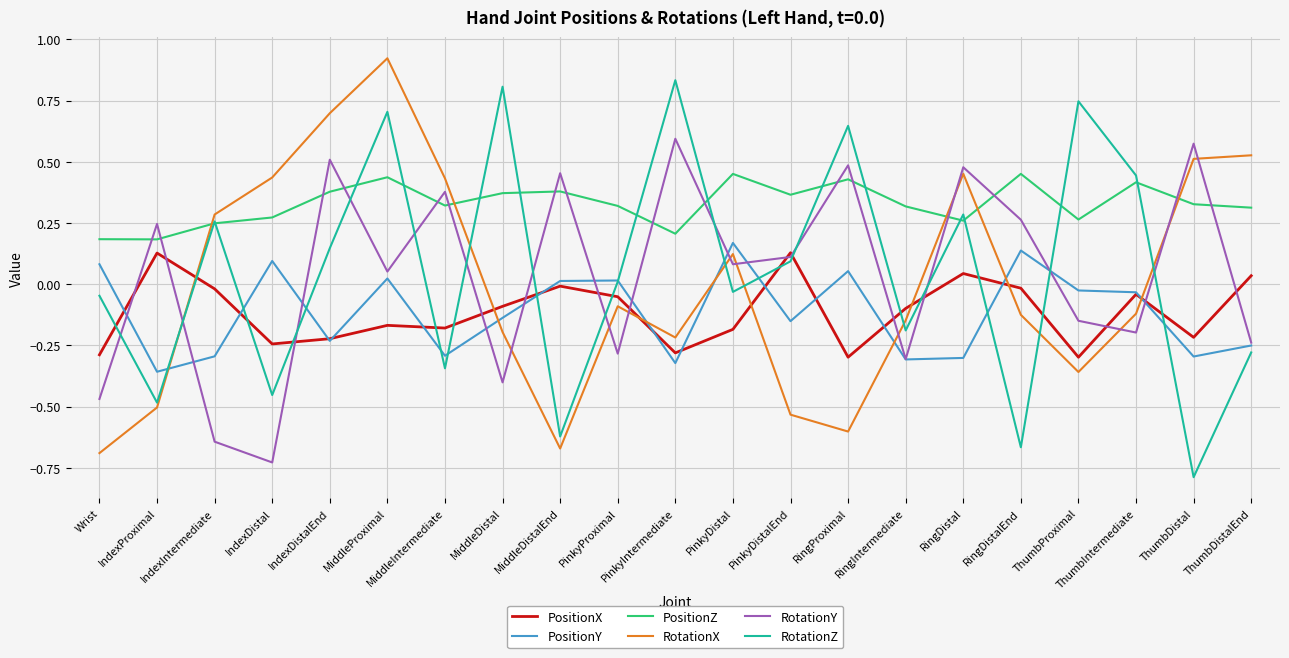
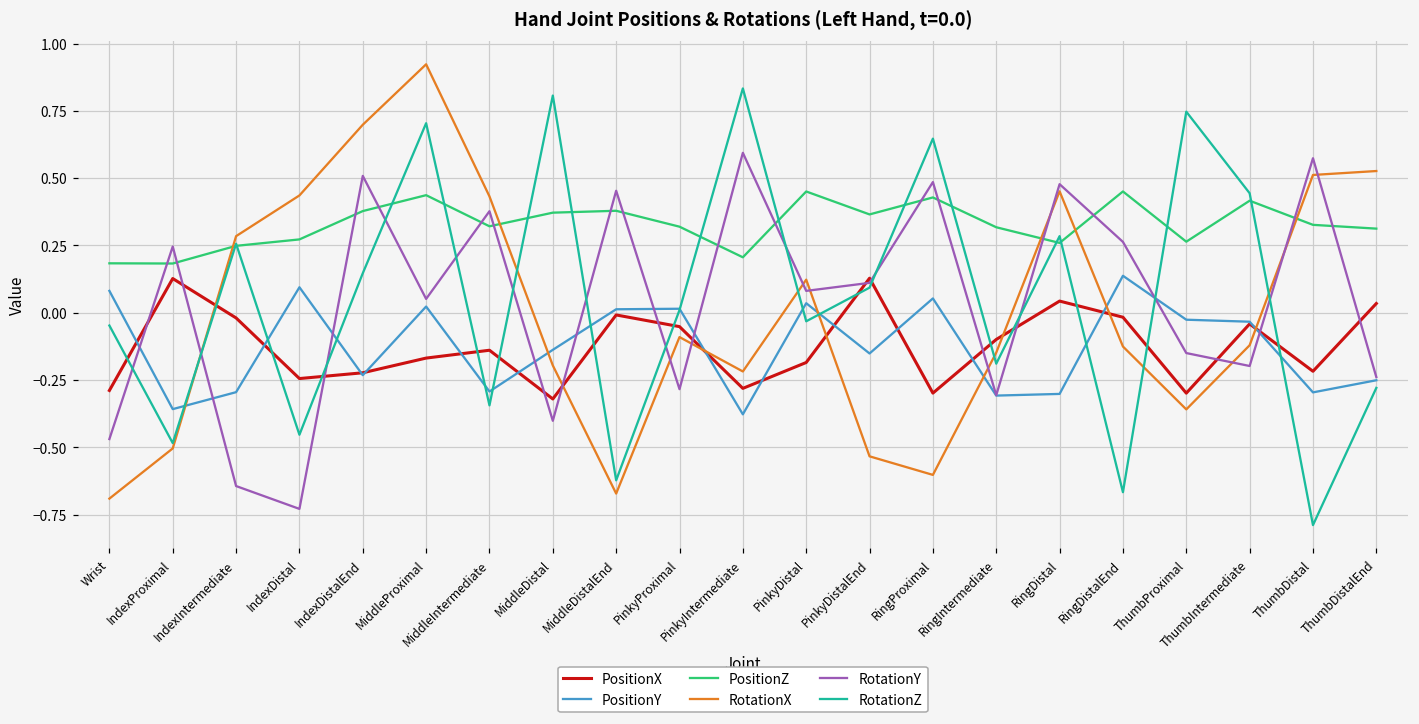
  {
    "PositionX": {
      "Wrist": -0.29,
      "IndexProximal": 0.13,
      "IndexIntermediate": -0.02,
      "IndexDistal": -0.24,
      "MiddleProximal": -0.17,
-     "MiddleIntermediate": -0.18,
-     "MiddleDistal": -0.09,
+     "MiddleIntermediate": -0.14,
+     "MiddleDistal": -0.32,
      "MiddleDistalEnd": -0.01,
      "PinkyProximal": -0.05,
      "PinkyIntermediate": -0.28,
      "PinkyDistal": -0.18,
      "PinkyDistalEnd": 0.13,
      "RingProximal": -0.30,
      "RingIntermediate": -0.10,
      "RingDistal": 0.04,
      "RingDistalEnd": -0.02,
      "ThumbProximal": -0.30,
      "ThumbDistal": -0.22,
      "ThumbDistalEnd": 0.03
    },
    "PositionY": {
      "Wrist": 0.08,
      "IndexProximal": -0.36,
      "IndexIntermediate": -0.29,
      "IndexDistal": 0.09,
      "MiddleProximal": 0.02,
      "MiddleIntermediate": -0.29,
      "MiddleDistal": -0.14,
      "MiddleDistalEnd": 0.01,
-     "PinkyIntermediate": -0.32,
-     "PinkyDistal": 0.17,
+     "PinkyIntermediate": -0.38,
+     "PinkyDistal": 0.04,
      "PinkyDistalEnd": -0.15,
      "RingProximal": 0.05,
      "RingDistal": -0.30,
      "RingDistalEnd": 0.14,
      "ThumbProximal": -0.03,
      "ThumbDistal": -0.30,
      "ThumbDistalEnd": -0.25
    },
    "RotationX": {
      "Wrist": -0.69,
      "IndexProximal": -0.50,
      "IndexIntermediate": 0.28,
      "IndexDistal": 0.44,
      "IndexDistalEnd": 0.70,
      "MiddleProximal": 0.92,
      "MiddleIntermediate": 0.43,
      "MiddleDistal": -0.20,
      "MiddleDistalEnd": -0.67,
      "PinkyProximal": -0.09,
      "PinkyIntermediate": -0.22,
      "PinkyDistal": 0.12,
      "PinkyDistalEnd": -0.53,
      "RingProximal": -0.60,
      "RingIntermediate": -0.15,
      "RingDistal": 0.45,
      "RingDistalEnd": -0.13,
      "ThumbProximal": -0.36,
      "ThumbIntermediate": -0.12,
      "ThumbDistal": 0.51,
      "ThumbDistalEnd": 0.53
    },
    "RotationY": {
      "Wrist": -0.47,
      "IndexProximal": 0.25,
      "IndexIntermediate": -0.64,
      "IndexDistal": -0.73,
      "IndexDistalEnd": 0.51,
      "MiddleProximal": 0.05,
      "MiddleIntermediate": 0.38,
      "MiddleDistal": -0.40,
      "MiddleDistalEnd": 0.45,
      "PinkyProximal": -0.28,
      "PinkyIntermediate": 0.59,
      "PinkyDistal": 0.08,
      "PinkyDistalEnd": 0.11,
      "RingProximal": 0.49,
      "RingDistal": 0.48,
      "RingDistalEnd": 0.26,
      "ThumbProximal": -0.15,
      "ThumbIntermediate": -0.20,
      "ThumbDistal": 0.57,
      "ThumbDistalEnd": -0.24
    }
  }
